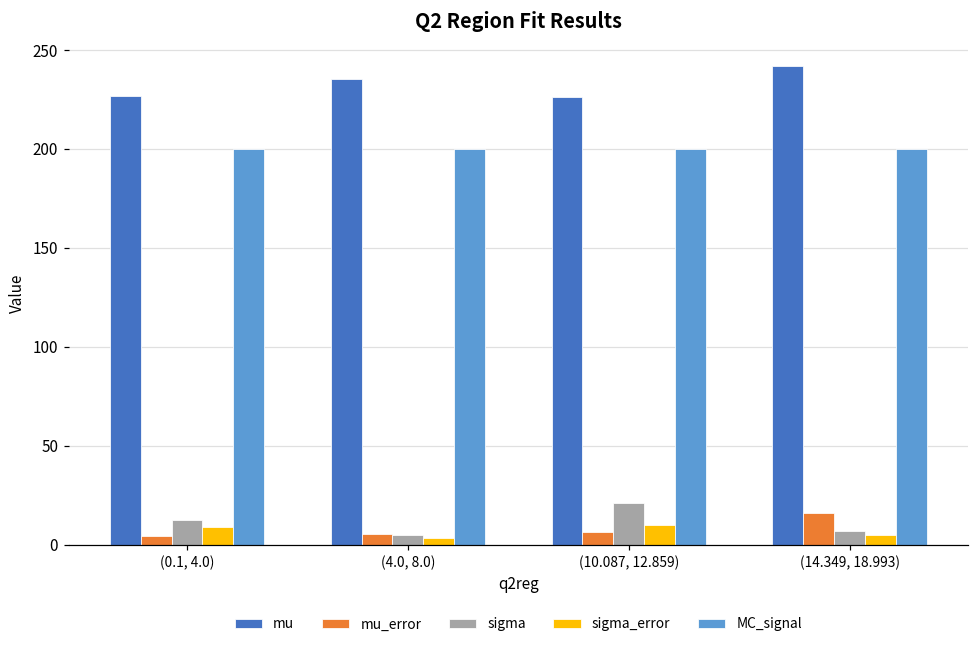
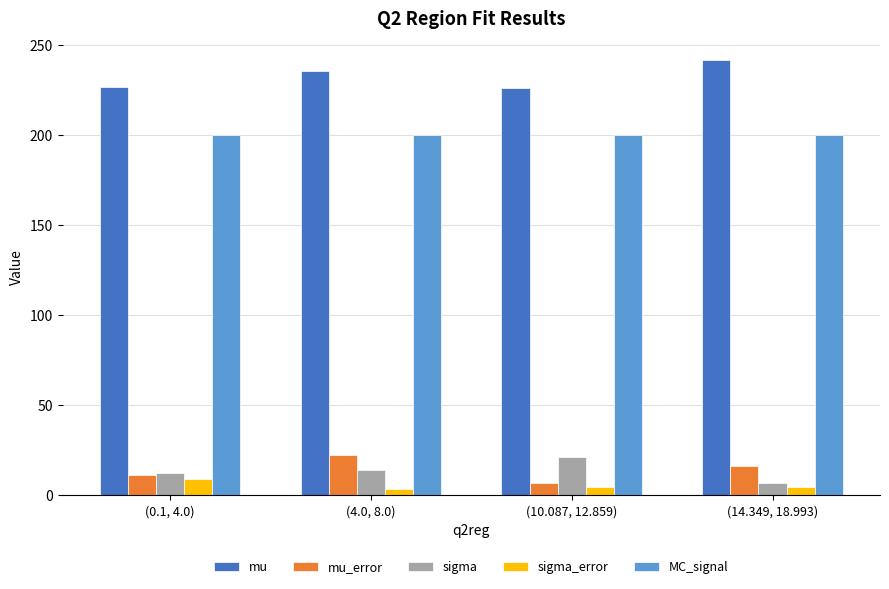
  {
    "mu_error": {
-     "(0.1, 4.0)": 4,
-     "(4.0, 8.0)": 5,
+     "(0.1, 4.0)": 11,
+     "(4.0, 8.0)": 22,
      "(10.087, 12.859)": 6,
      "(14.349, 18.993)": 16
    },
    "sigma": {
      "(0.1, 4.0)": 12,
-     "(4.0, 8.0)": 5,
+     "(4.0, 8.0)": 14,
      "(10.087, 12.859)": 21,
      "(14.349, 18.993)": 7
    },
    "sigma_error": {
      "(0.1, 4.0)": 9,
      "(4.0, 8.0)": 3,
-     "(10.087, 12.859)": 10,
+     "(10.087, 12.859)": 4,
      "(14.349, 18.993)": 5
    }
  }
